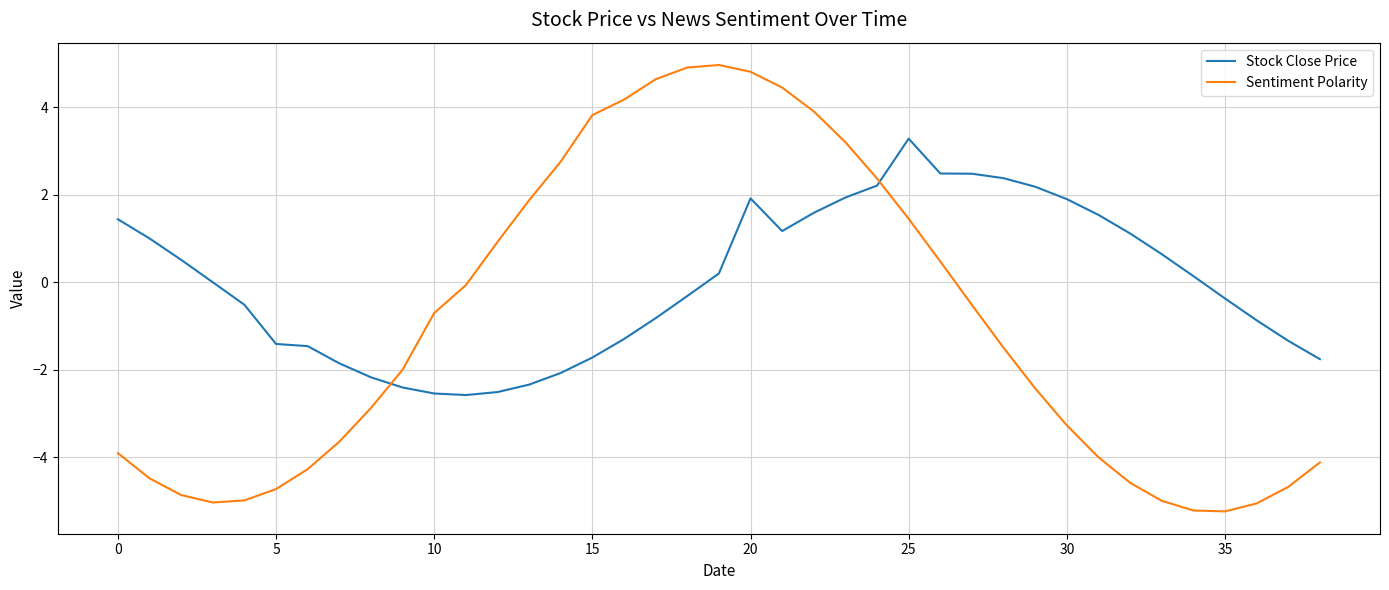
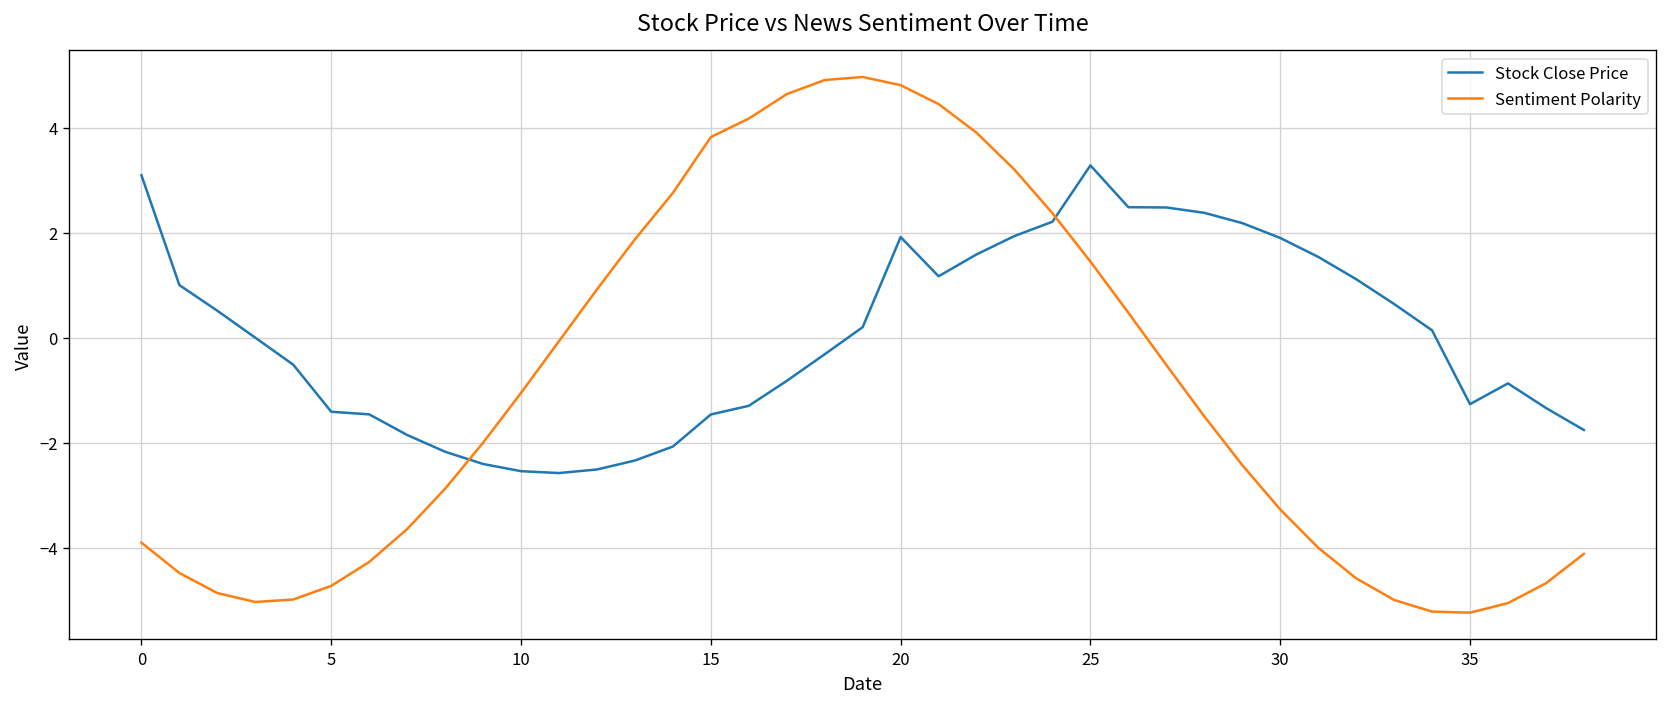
  {
    "Stock Close Price": {
-     "0": 1.4,
+     "0": 3.1,
      "5": -1.4,
      "10": -2.5,
-     "15": -1.7,
+     "15": -1.5,
      "20": 1.9,
      "25": 3.3,
      "30": 1.9,
-     "35": -0.4
+     "35": -1.3
    },
    "Sentiment Polarity": {
      "0": -3.9,
      "5": -4.7,
-     "10": -0.7,
+     "10": -1.1,
      "15": 3.8,
      "20": 4.8,
      "25": 1.4,
      "30": -3.3,
      "35": -5.2
    }
  }
